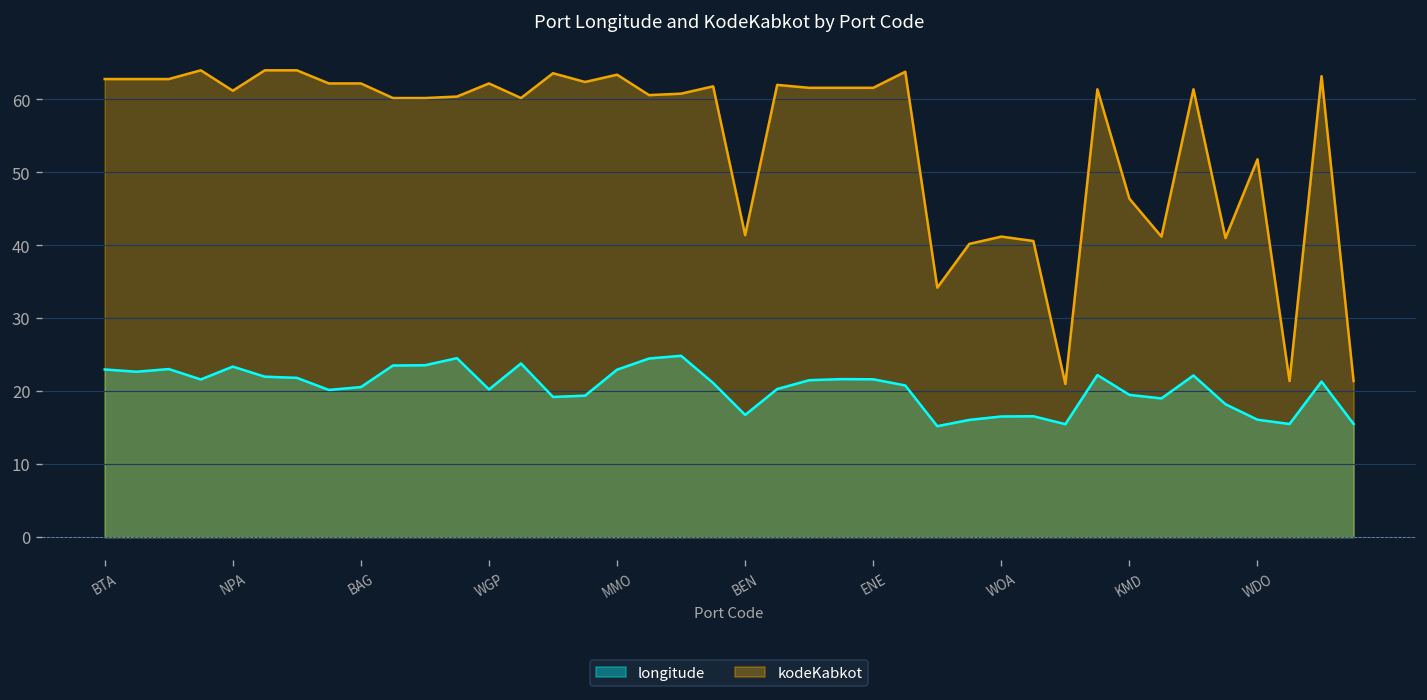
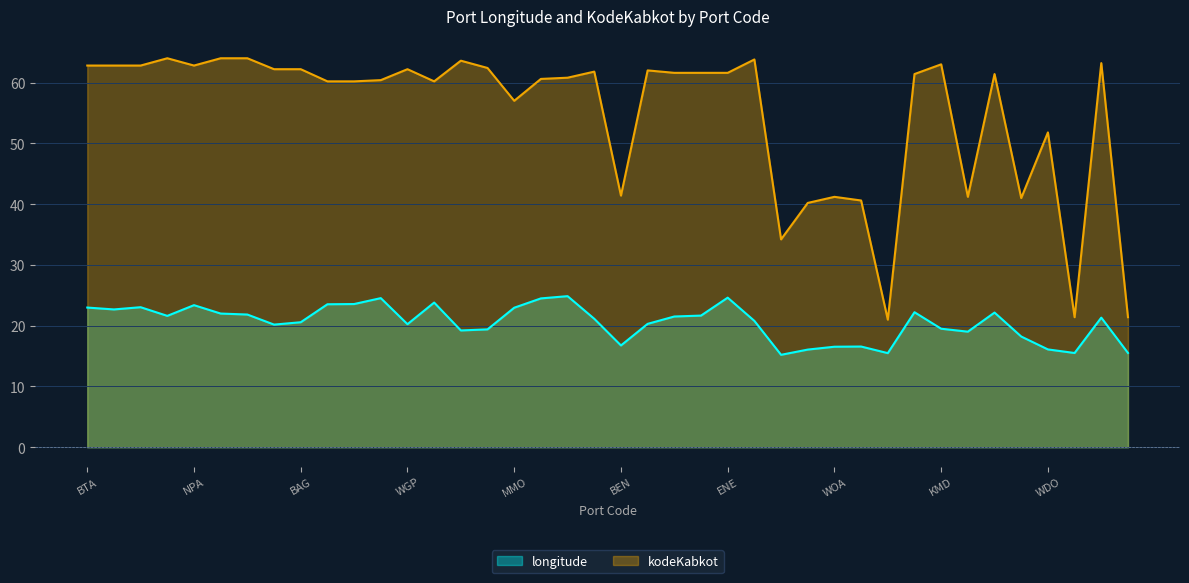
  {
    "longitude": {
      "BTA": 23,
      "NPA": 23,
      "BAG": 21,
      "WGP": 20,
      "MMO": 23,
      "BEN": 17,
-     "ENE": 22,
+     "ENE": 25,
      "WOA": 17,
      "KMD": 20,
      "WDO": 16
    },
    "kodeKabkot": {
      "BTA": 63,
-     "NPA": 61,
+     "NPA": 63,
      "BAG": 62,
      "WGP": 62,
-     "MMO": 63,
+     "MMO": 57,
      "BEN": 41,
      "ENE": 62,
      "WOA": 41,
-     "KMD": 46,
+     "KMD": 63,
      "WDO": 52
    }
  }
